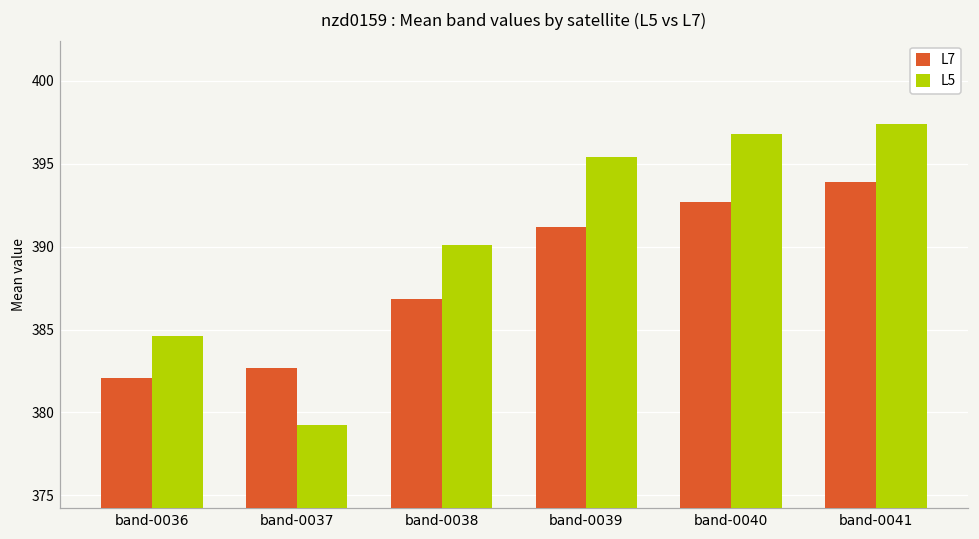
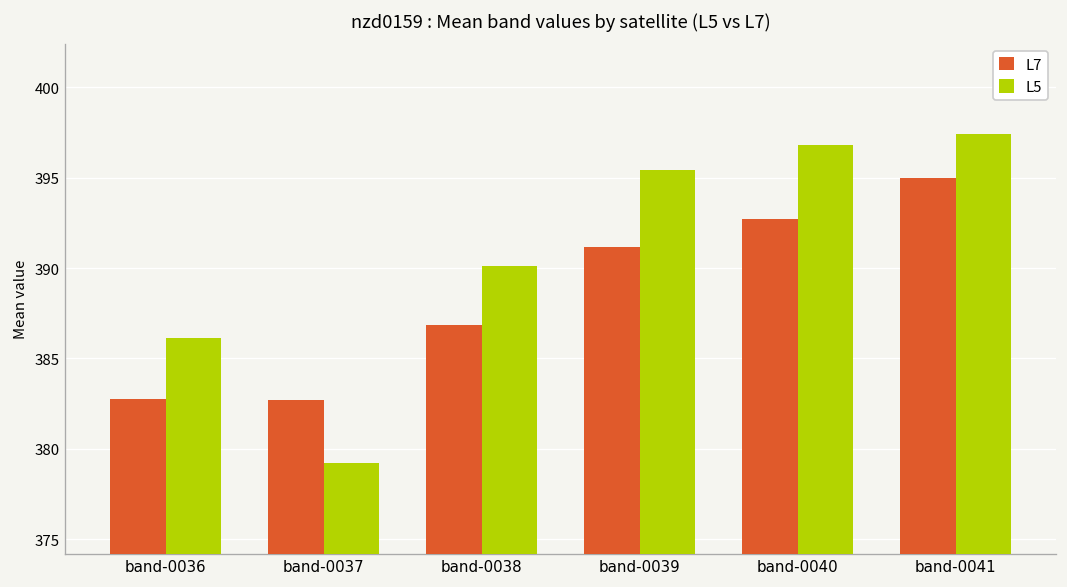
  {
    "L7": {
-     "band-0036": 382.1,
+     "band-0036": 382.8,
      "band-0037": 382.7,
      "band-0038": 386.9,
      "band-0039": 391.2,
      "band-0040": 392.7,
-     "band-0041": 393.9
+     "band-0041": 395.0
    },
    "L5": {
-     "band-0036": 384.6,
+     "band-0036": 386.1,
      "band-0037": 379.2,
      "band-0038": 390.1,
      "band-0039": 395.4,
      "band-0040": 396.8,
      "band-0041": 397.4
    }
  }
